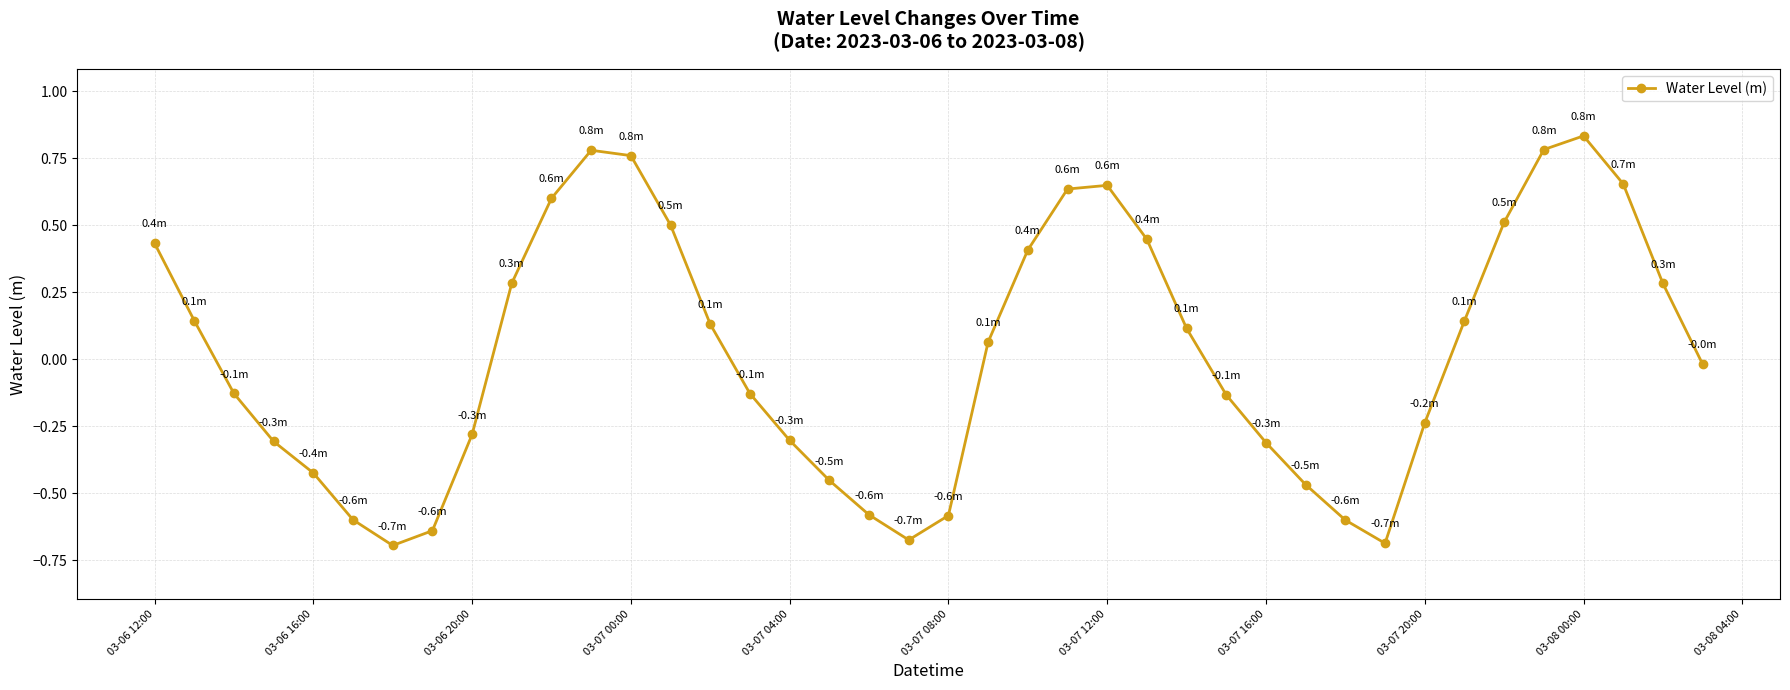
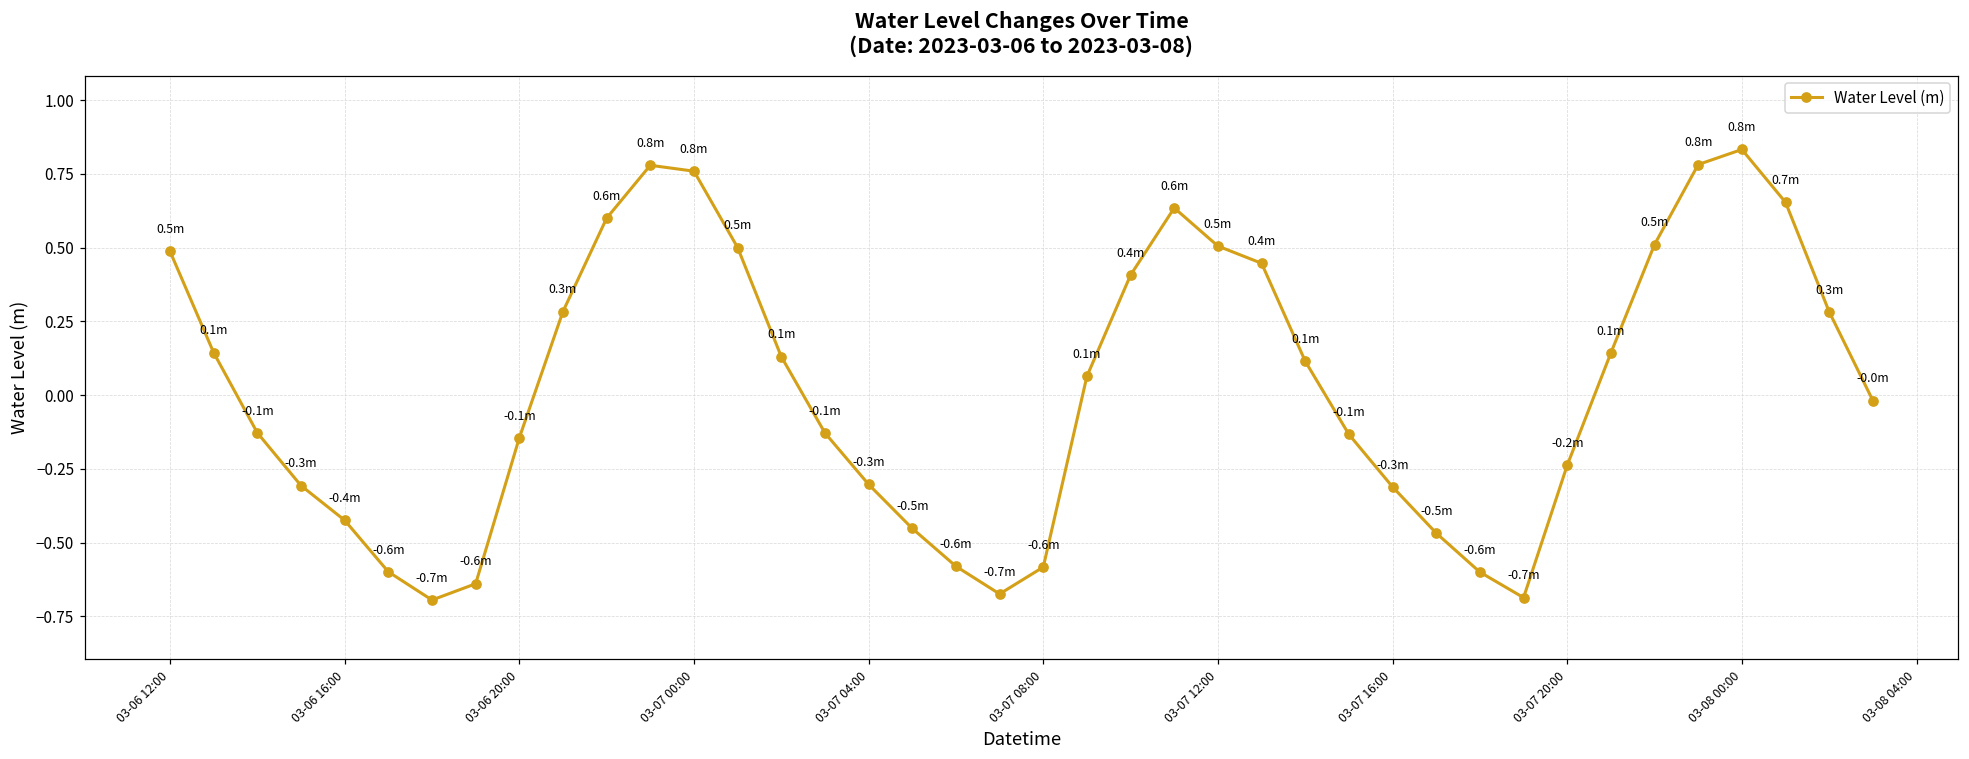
  {
-   "03-06 12:00": "0.4m",
+   "03-06 12:00": "0.5m",
    "03-06 16:00": "-0.4m",
-   "03-06 20:00": "-0.3m",
+   "03-06 20:00": "-0.1m",
    "03-07 00:00": "0.8m",
    "03-07 04:00": "-0.3m",
    "03-07 08:00": "-0.6m",
-   "03-07 12:00": "0.6m",
+   "03-07 12:00": "0.5m",
    "03-07 16:00": "-0.3m",
    "03-07 20:00": "-0.2m",
    "03-08 00:00": "0.8m"
  }
